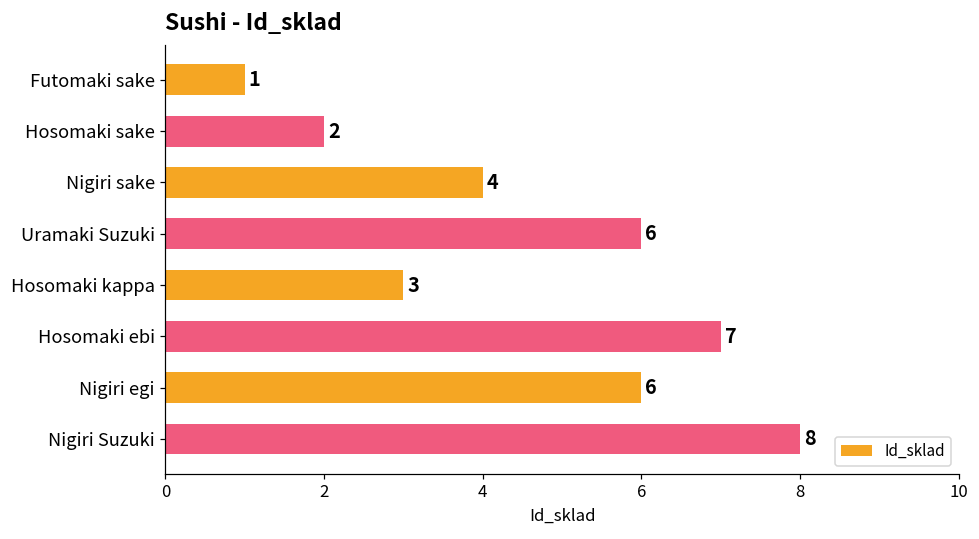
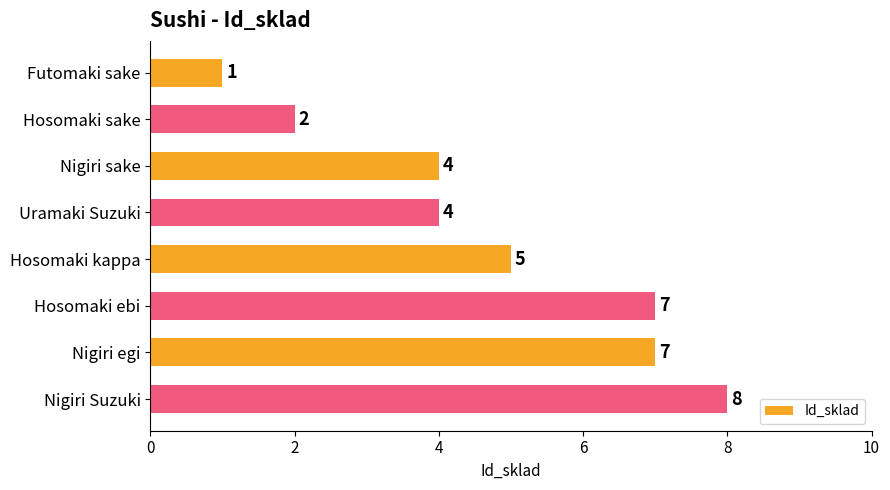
  {
    "Futomaki sake": 1,
    "Hosomaki sake": 2,
    "Nigiri sake": 4,
-   "Uramaki Suzuki": 6,
-   "Hosomaki kappa": 3,
+   "Uramaki Suzuki": 4,
+   "Hosomaki kappa": 5,
    "Hosomaki ebi": 7,
-   "Nigiri egi": 6,
+   "Nigiri egi": 7,
    "Nigiri Suzuki": 8
  }
